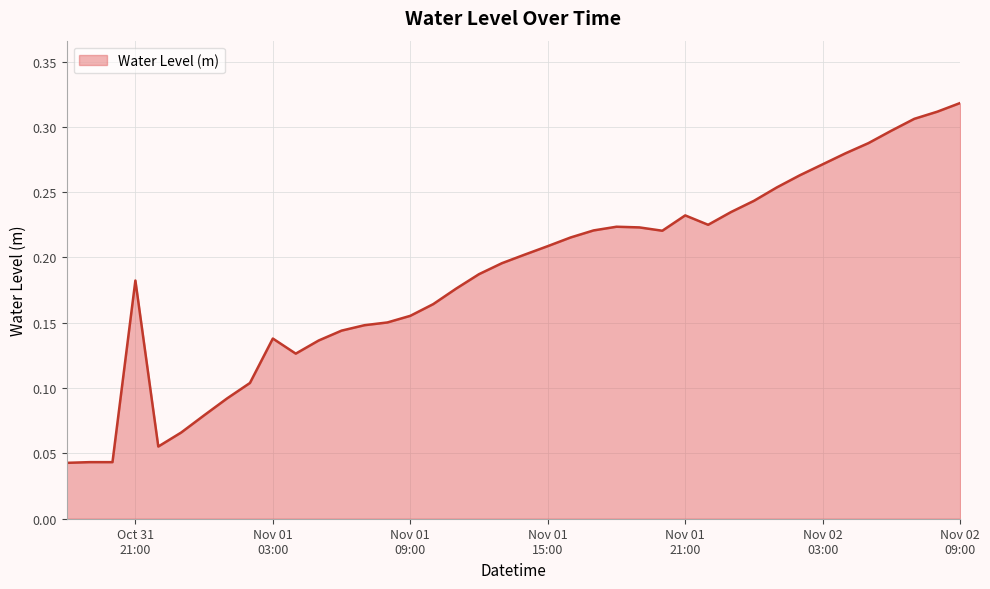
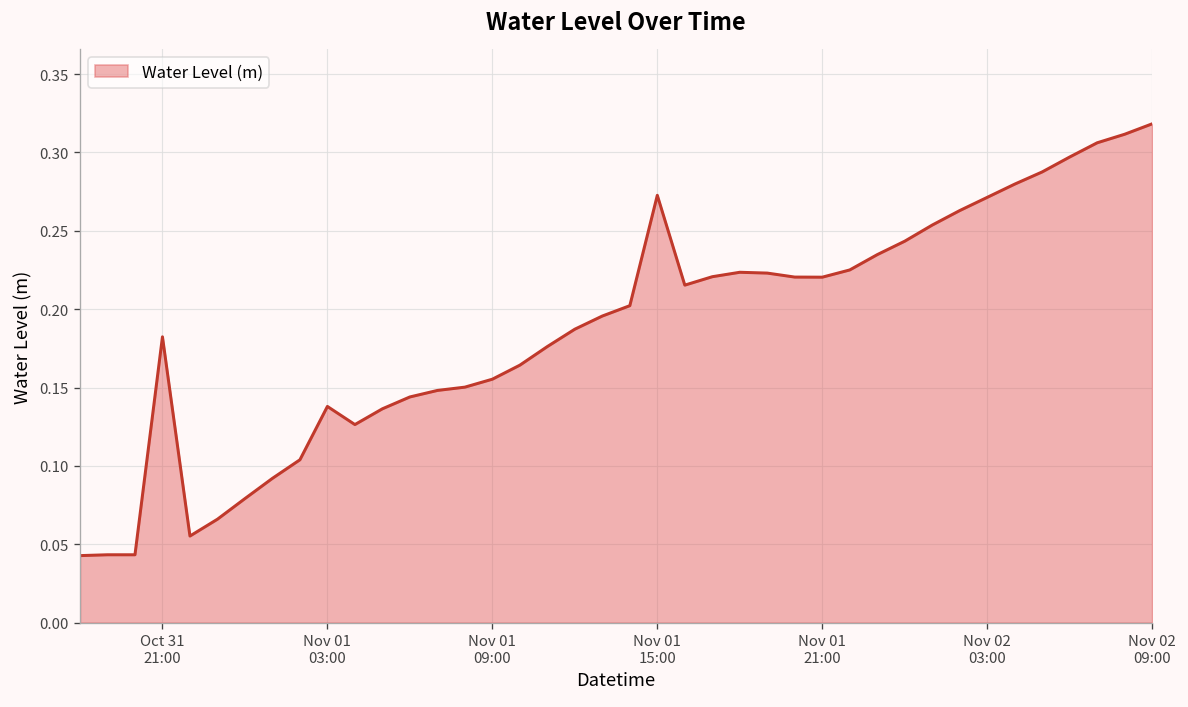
  {
    "Oct 31 21:00": 0.182,
    "Nov 01 03:00": 0.138,
    "Nov 01 09:00": 0.155,
-   "Nov 01 15:00": 0.209,
-   "Nov 01 21:00": 0.232,
+   "Nov 01 15:00": 0.273,
+   "Nov 01 21:00": 0.220,
    "Nov 02 03:00": 0.271,
    "Nov 02 09:00": 0.318
  }
